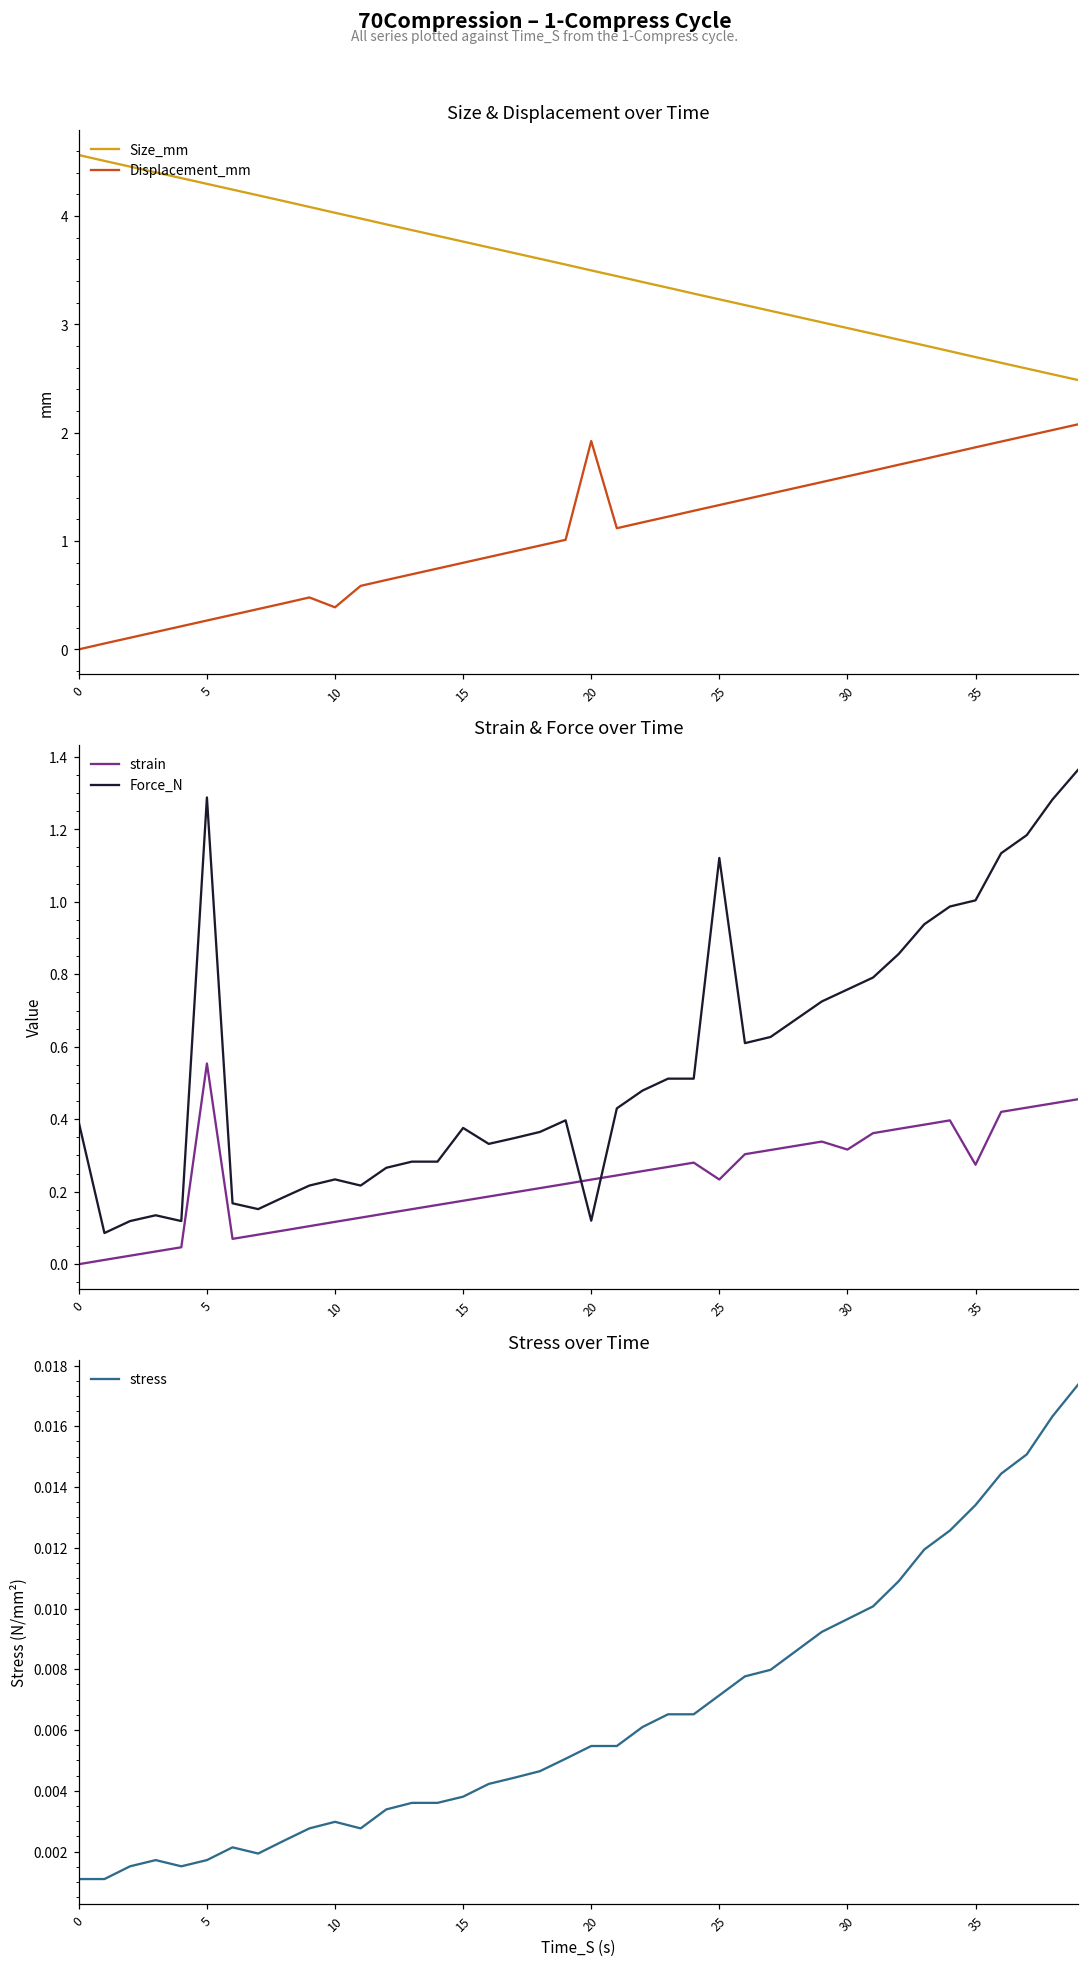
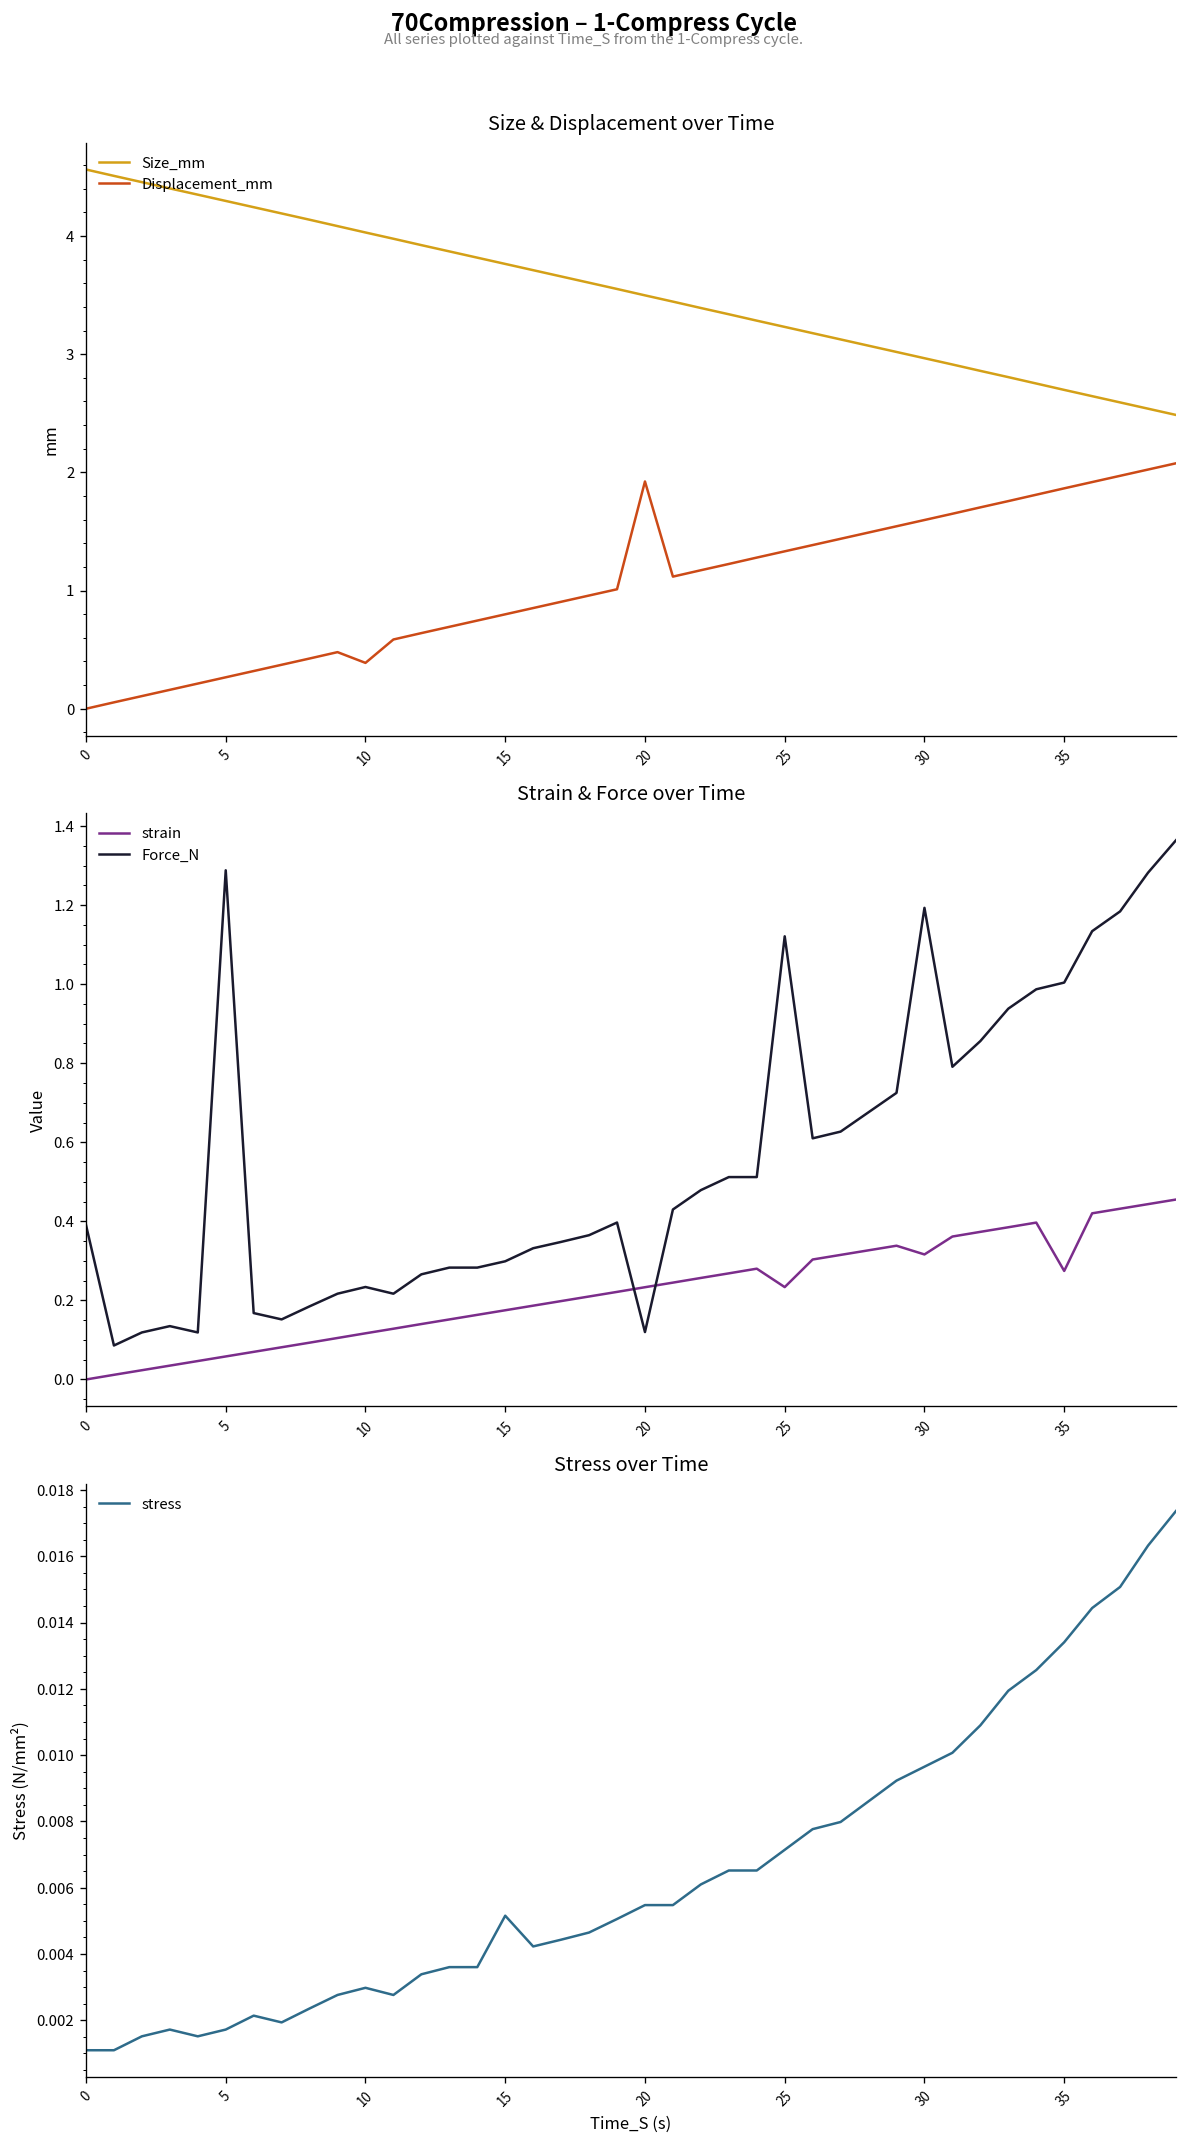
  {
    "Size & Displacement over Time": {
      "Size_mm": {
        "0": 4.6,
        "5": 4.3,
        "10": 4.0,
        "15": 3.8,
        "20": 3.5,
        "25": 3.2,
        "30": 3.0,
        "35": 2.7
      },
      "Displacement_mm": {
        "0": 0.0,
        "5": 0.3,
        "10": 0.4,
        "15": 0.8,
        "20": 1.9,
        "25": 1.3,
        "30": 1.6,
        "35": 1.9
      }
    },
    "Strain & Force over Time": {
      "strain": {
        "0": 0.00,
-       "5": 0.55,
+       "5": 0.06,
        "10": 0.12,
        "15": 0.18,
        "20": 0.23,
        "25": 0.23,
        "30": 0.32,
        "35": 0.27
      },
      "Force_N": {
        "0": 0.39,
        "5": 1.29,
        "10": 0.23,
-       "15": 0.38,
+       "15": 0.30,
        "20": 0.12,
        "25": 1.12,
-       "30": 0.76,
+       "30": 1.19,
        "35": 1.00
      }
    },
    "Stress over Time": {
      "0": 0.0011,
      "5": 0.0017,
      "10": 0.0030,
-     "15": 0.0038,
+     "15": 0.0052,
      "20": 0.0055,
      "25": 0.0071,
      "30": 0.0097,
      "35": 0.0134
    }
  }
